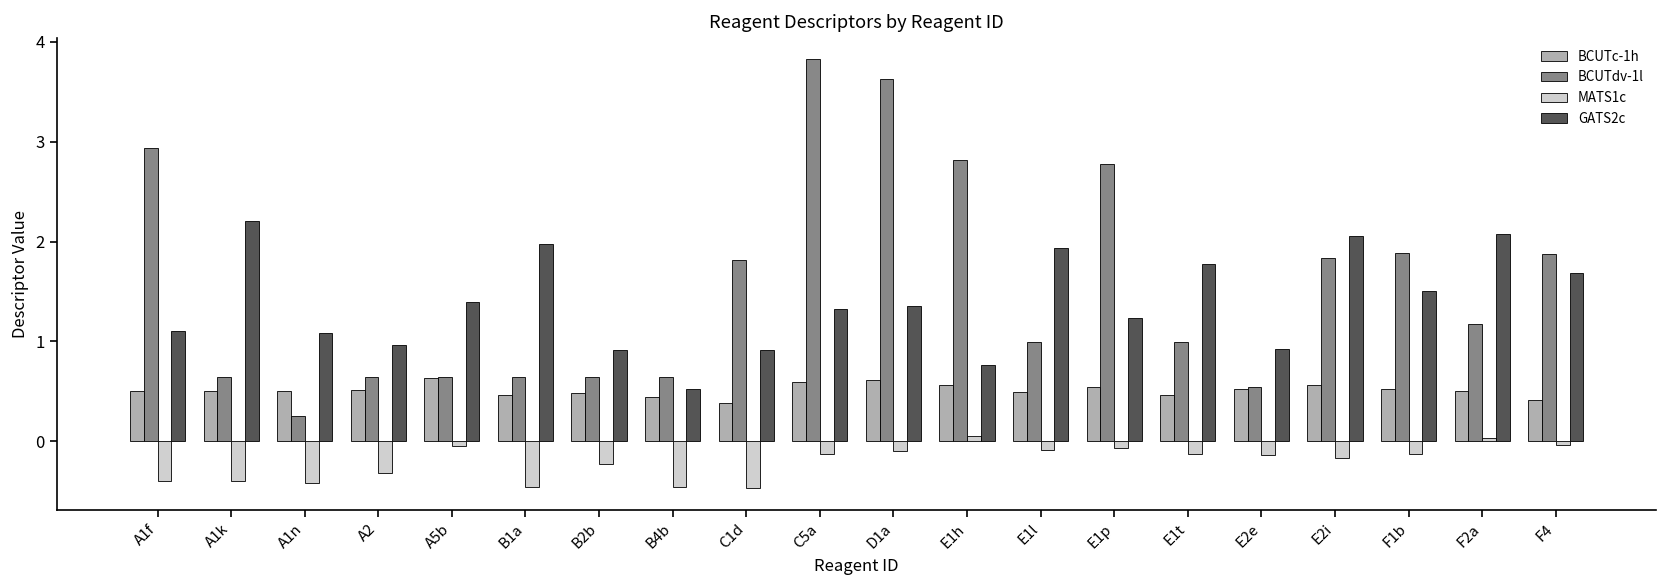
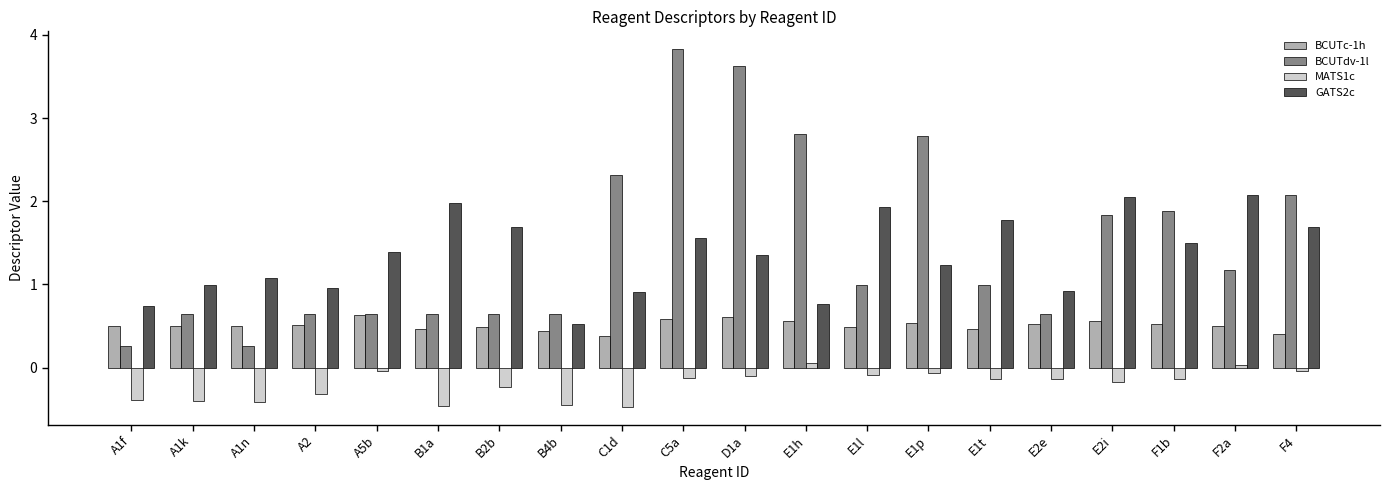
  {
    "BCUTdv-1l": {
-     "A1f": 2.9,
+     "A1f": 0.3,
      "A1k": 0.6,
      "A1n": 0.3,
      "A2": 0.6,
      "A5b": 0.6,
      "B1a": 0.6,
      "B2b": 0.6,
      "B4b": 0.6,
-     "C1d": 1.8,
+     "C1d": 2.3,
      "C5a": 3.8,
      "D1a": 3.6,
      "E1h": 2.8,
      "E1l": 1.0,
      "E1p": 2.8,
      "E1t": 1.0,
-     "E2e": 0.5,
+     "E2e": 0.6,
      "E2i": 1.8,
      "F1b": 1.9,
      "F2a": 1.2,
-     "F4": 1.9
+     "F4": 2.1
    },
    "GATS2c": {
-     "A1f": 1.1,
-     "A1k": 2.2,
+     "A1f": 0.7,
+     "A1k": 1.0,
      "A1n": 1.1,
      "A2": 1.0,
      "A5b": 1.4,
      "B1a": 2.0,
-     "B2b": 0.9,
+     "B2b": 1.7,
      "B4b": 0.5,
      "C1d": 0.9,
-     "C5a": 1.3,
+     "C5a": 1.6,
      "D1a": 1.4,
      "E1h": 0.8,
      "E1l": 1.9,
      "E1p": 1.2,
      "E1t": 1.8,
      "E2e": 0.9,
      "E2i": 2.1,
      "F1b": 1.5,
      "F2a": 2.1,
      "F4": 1.7
    }
  }
